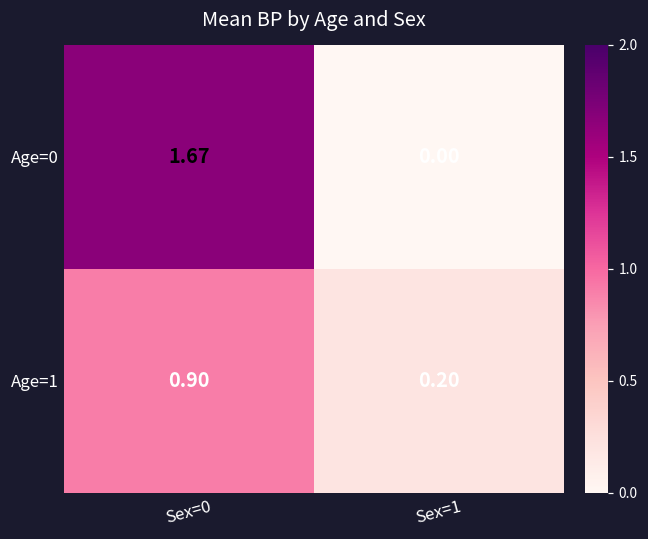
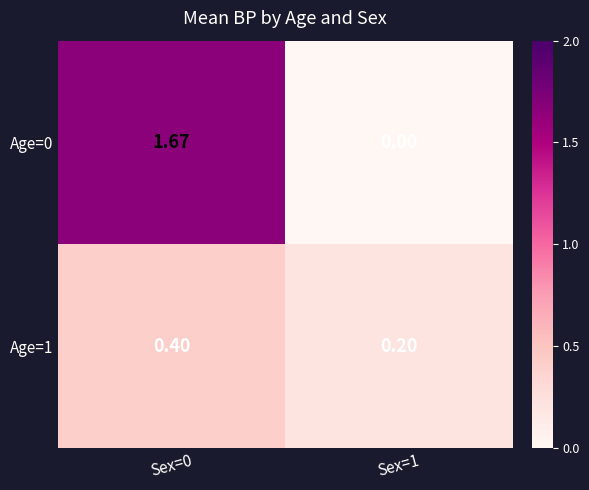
  {
    "Age=0": {
      "Sex=0": 1.67
    },
    "Age=1": {
-     "Sex=0": 0.90
+     "Sex=0": 0.40
    }
  }
